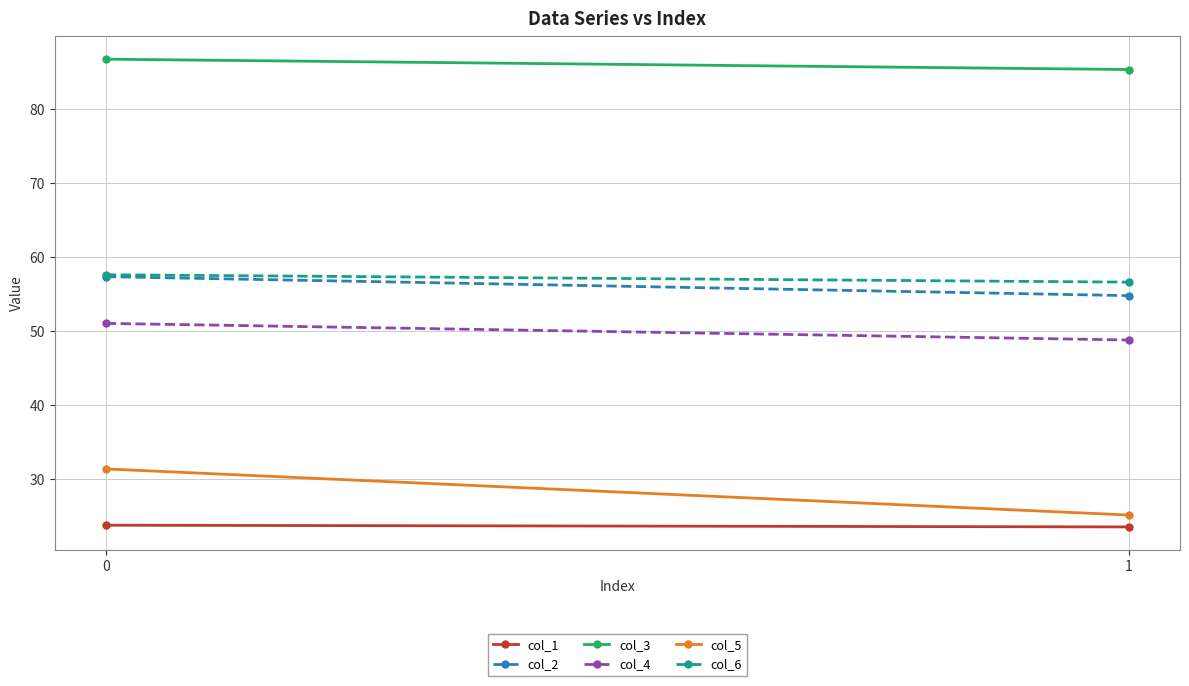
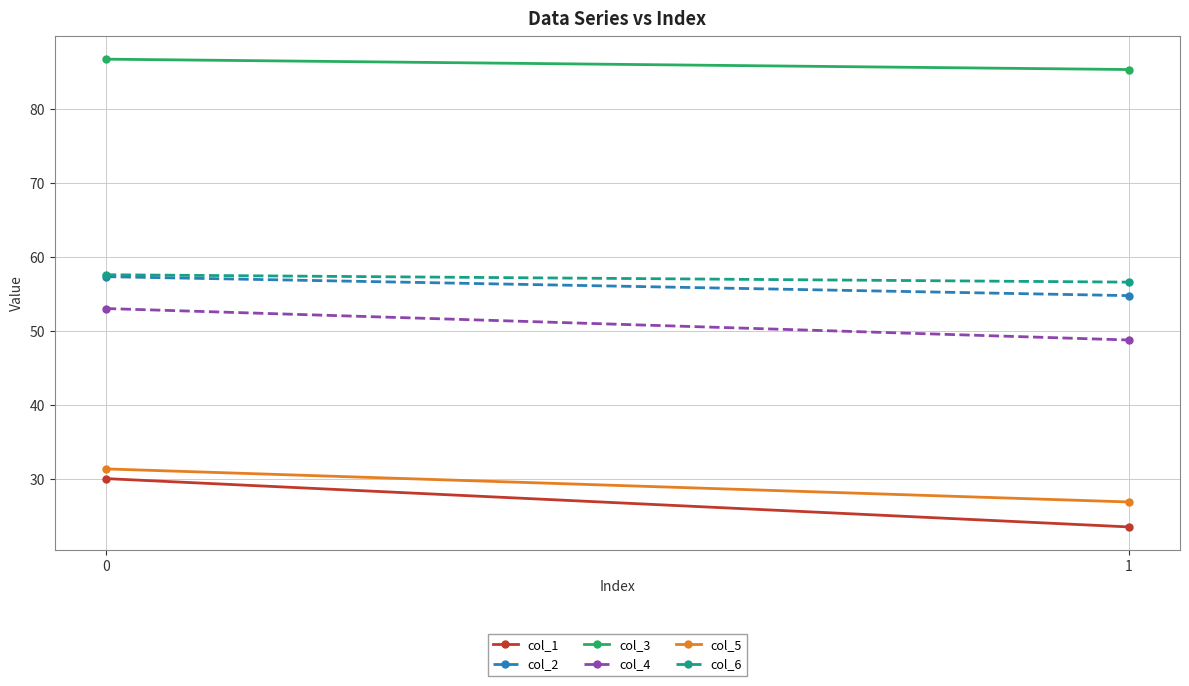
  {
    "col_1": {
-     "0": 24,
+     "0": 30,
      "1": 24
    },
    "col_2": {
      "1": 55
    },
    "col_4": {
-     "0": 51,
+     "0": 53,
      "1": 49
    },
    "col_5": {
      "0": 31,
-     "1": 25
+     "1": 27
    }
  }
